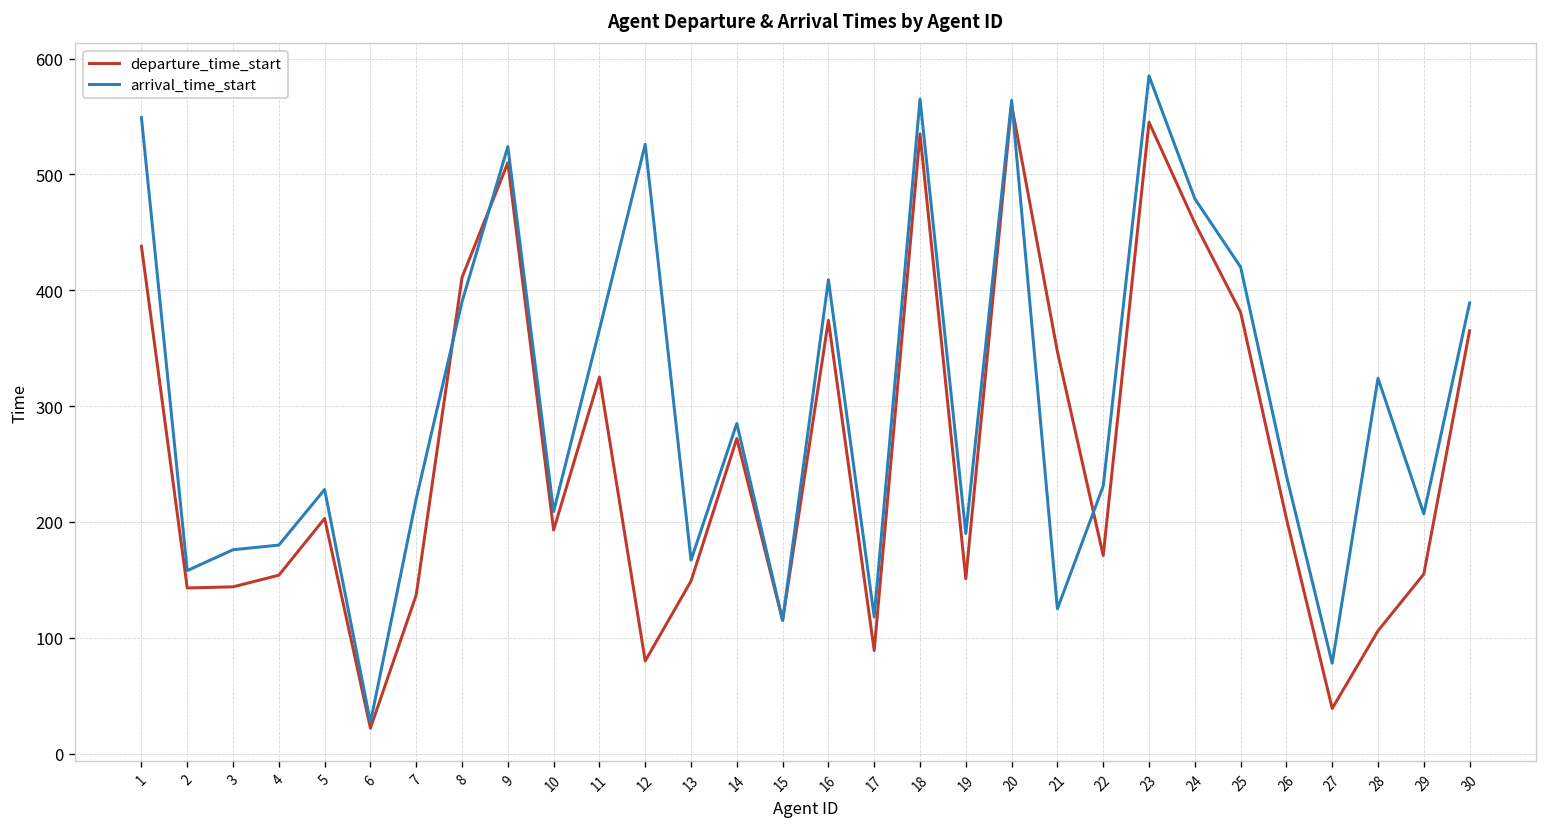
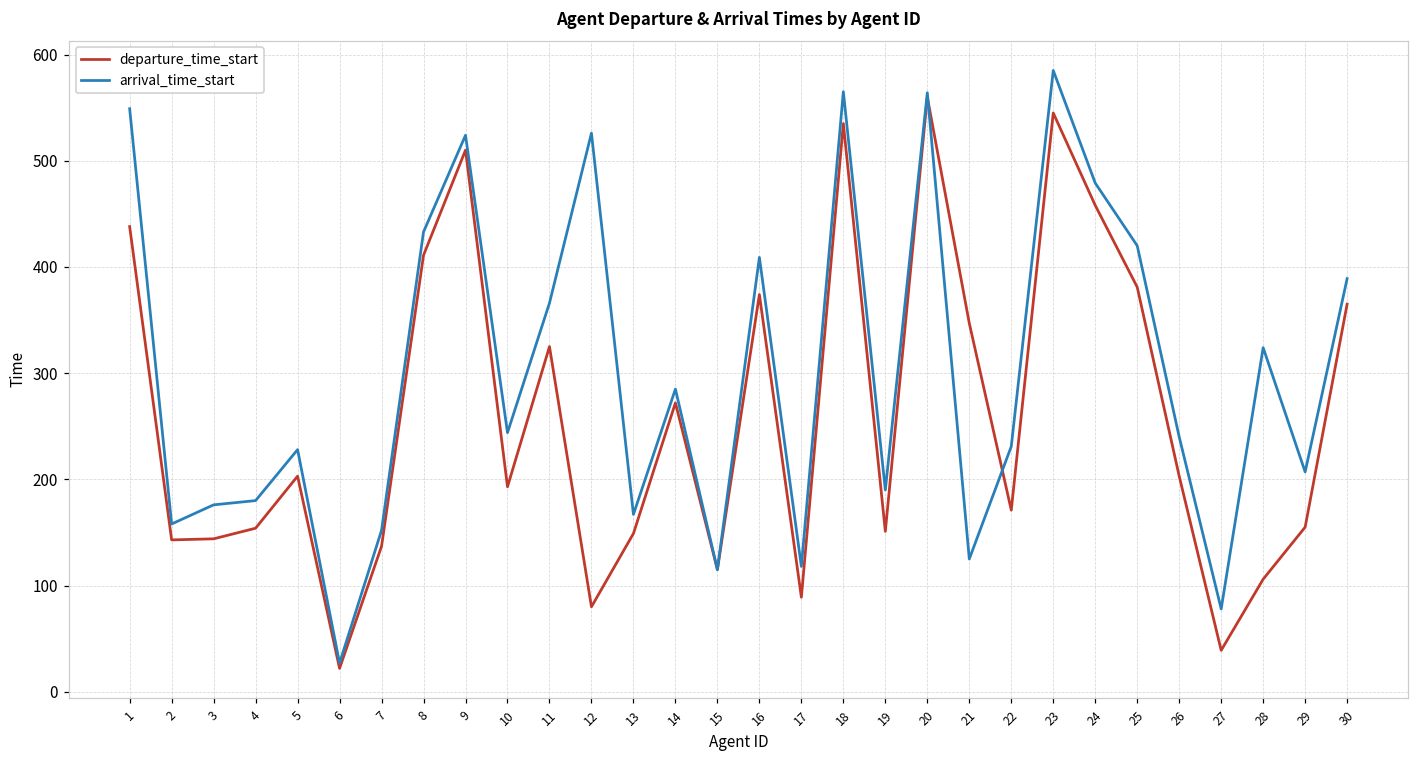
  {
    "departure_time_start": {
      "1": 440,
      "2": 140,
      "3": 140,
      "4": 150,
      "5": 200,
      "6": 20,
      "7": 140,
      "8": 410,
      "9": 510,
      "10": 190,
      "11": 330,
      "12": 80,
      "13": 150,
      "14": 270,
      "16": 370,
      "17": 90,
      "18": 540,
      "19": 150,
      "20": 560,
      "21": 350,
      "22": 170,
      "23": 550,
      "24": 460,
      "25": 380,
      "26": 200,
      "27": 40,
      "28": 110,
      "29": 160,
      "30": 370
    },
    "arrival_time_start": {
      "1": 550,
      "2": 160,
      "3": 180,
      "4": 180,
      "5": 230,
      "6": 30,
-     "7": 220,
-     "8": 390,
+     "7": 150,
+     "8": 430,
      "9": 520,
-     "10": 210,
+     "10": 240,
      "11": 370,
      "12": 530,
      "13": 170,
      "14": 290,
      "16": 410,
      "17": 120,
      "18": 570,
      "19": 190,
      "20": 560,
      "21": 130,
      "22": 230,
      "23": 590,
      "24": 480,
      "25": 420,
      "26": 240,
      "27": 80,
      "28": 320,
      "29": 210,
      "30": 390
    }
  }
